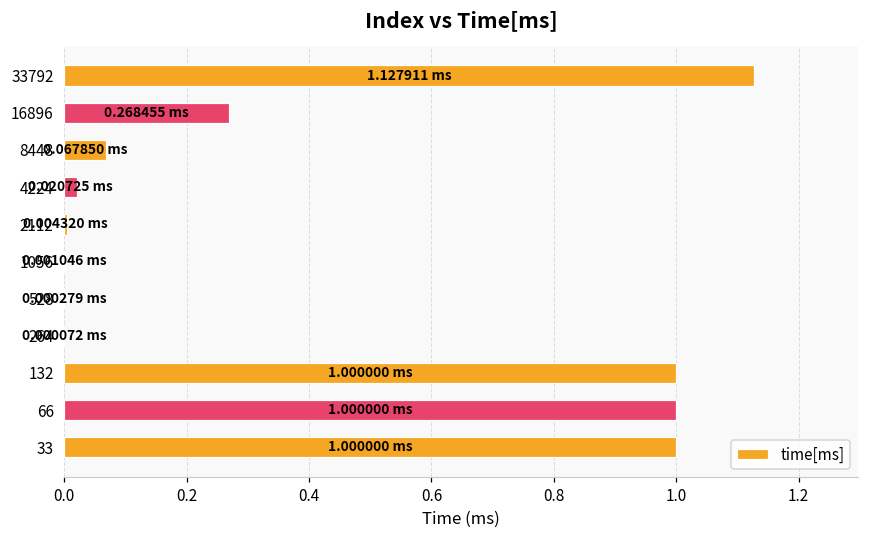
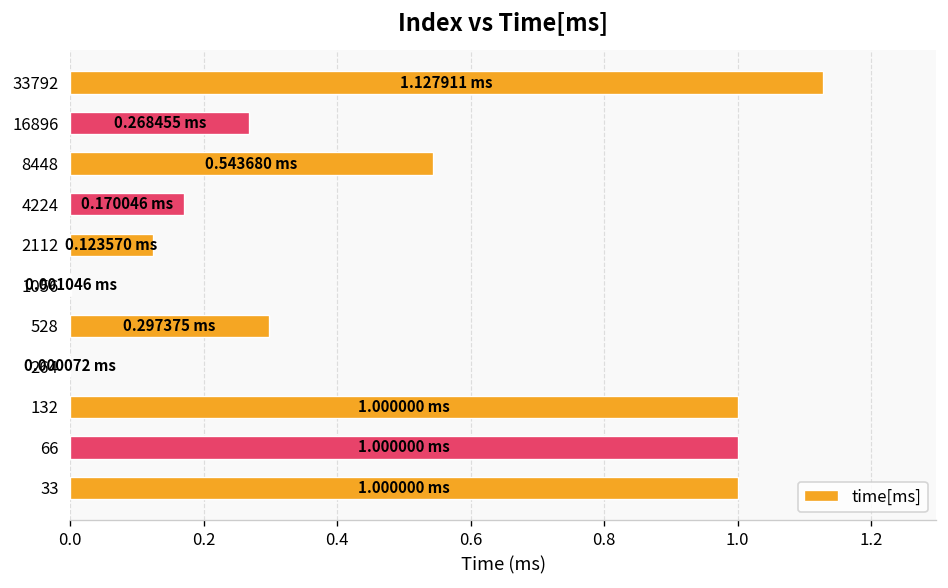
  {
    "33792": 1.127911,
    "16896": 0.268455,
-   "8448": 0.067850,
-   "4224": 0.020725,
-   "2112": 0.004320,
+   "8448": 0.543680,
+   "4224": 0.170046,
+   "2112": 0.123570,
    "1056": 0.001046,
-   "528": 0.000279,
+   "528": 0.297375,
    "264": 0.000072,
    "132": 1.000000,
    "66": 1.000000,
    "33": 1.000000
  }
